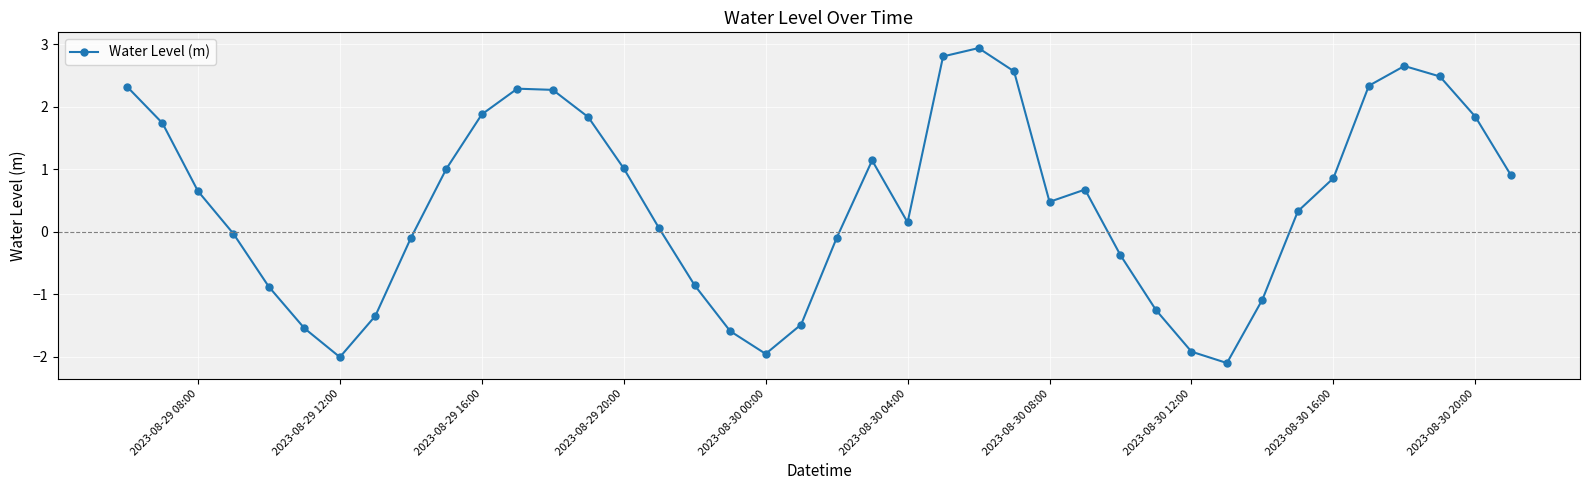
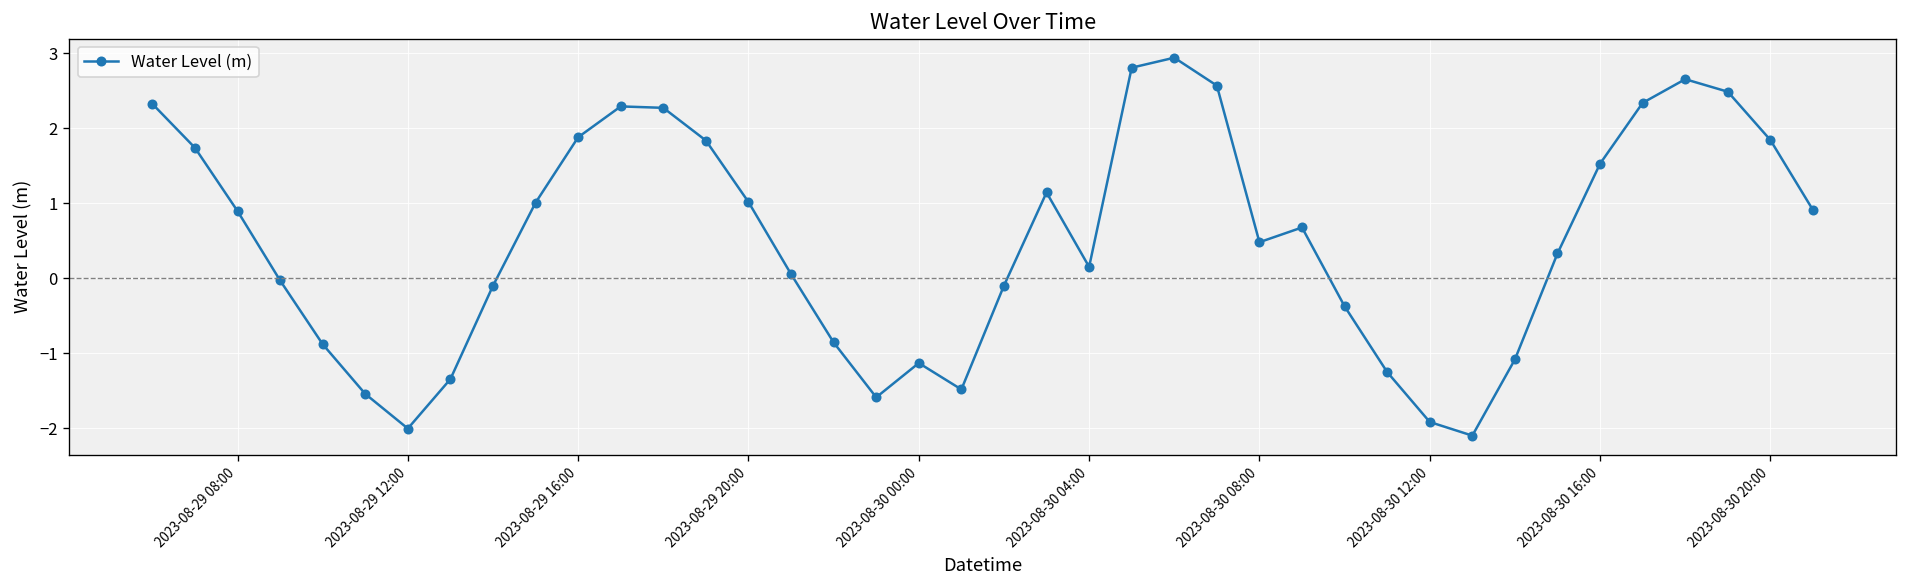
  {
-   "2023-08-29 08:00": 0.7,
+   "2023-08-29 08:00": 0.9,
    "2023-08-29 12:00": -2.0,
    "2023-08-29 16:00": 1.9,
    "2023-08-29 20:00": 1.0,
-   "2023-08-30 00:00": -2.0,
+   "2023-08-30 00:00": -1.1,
    "2023-08-30 04:00": 0.2,
    "2023-08-30 08:00": 0.5,
    "2023-08-30 12:00": -1.9,
-   "2023-08-30 16:00": 0.9,
+   "2023-08-30 16:00": 1.5,
    "2023-08-30 20:00": 1.8
  }
